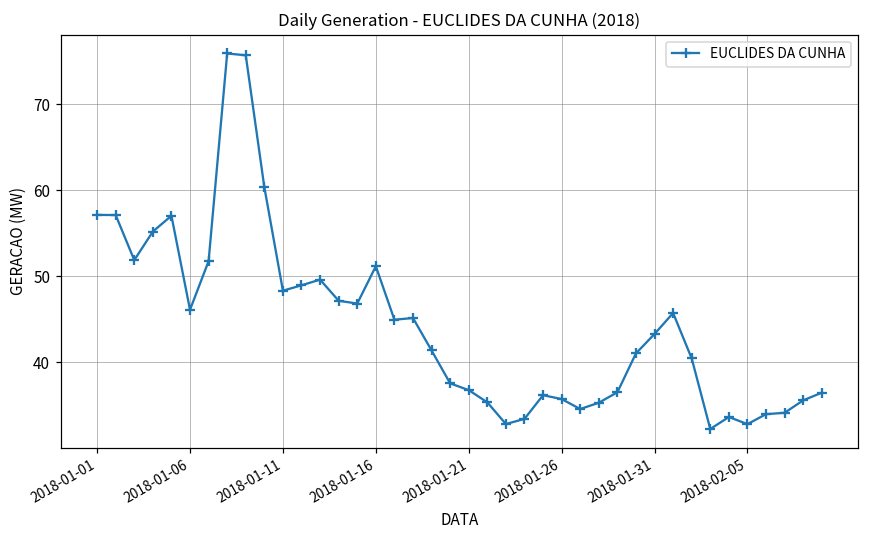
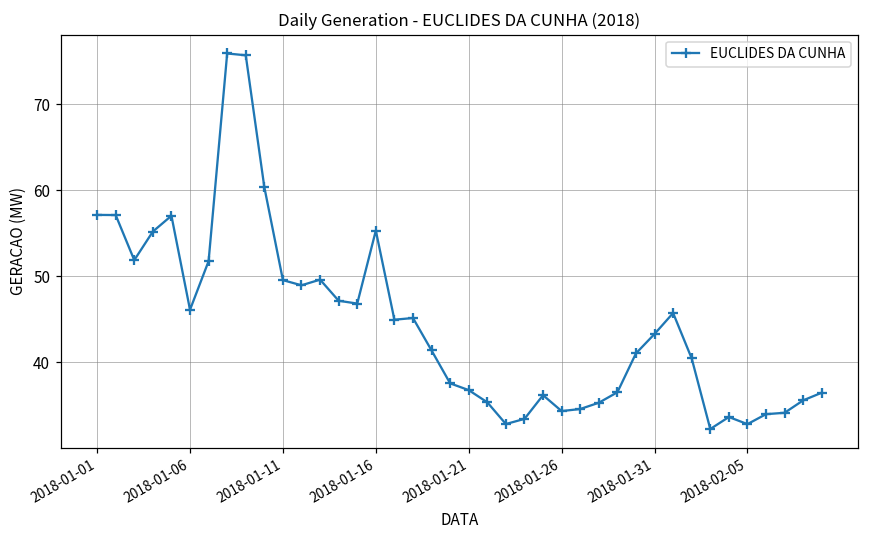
  {
    "2018-01-01": 57,
    "2018-01-06": 46,
-   "2018-01-11": 48,
-   "2018-01-16": 51,
+   "2018-01-11": 50,
+   "2018-01-16": 55,
    "2018-01-21": 37,
-   "2018-01-26": 36,
+   "2018-01-26": 34,
    "2018-01-31": 43,
    "2018-02-05": 33
  }
